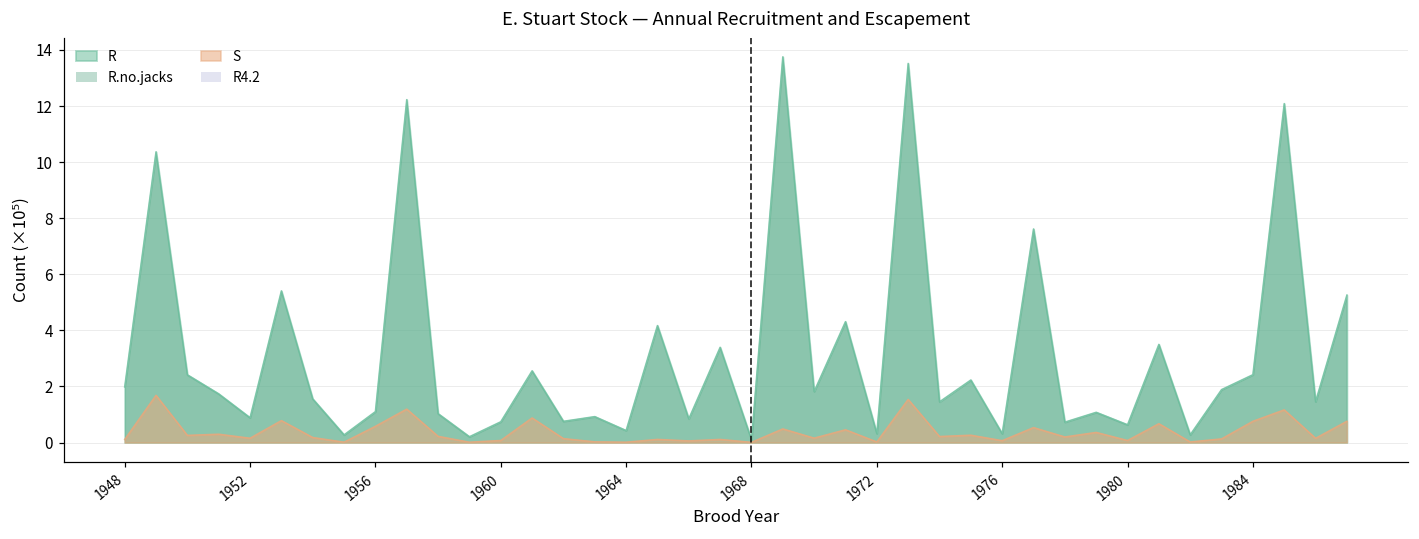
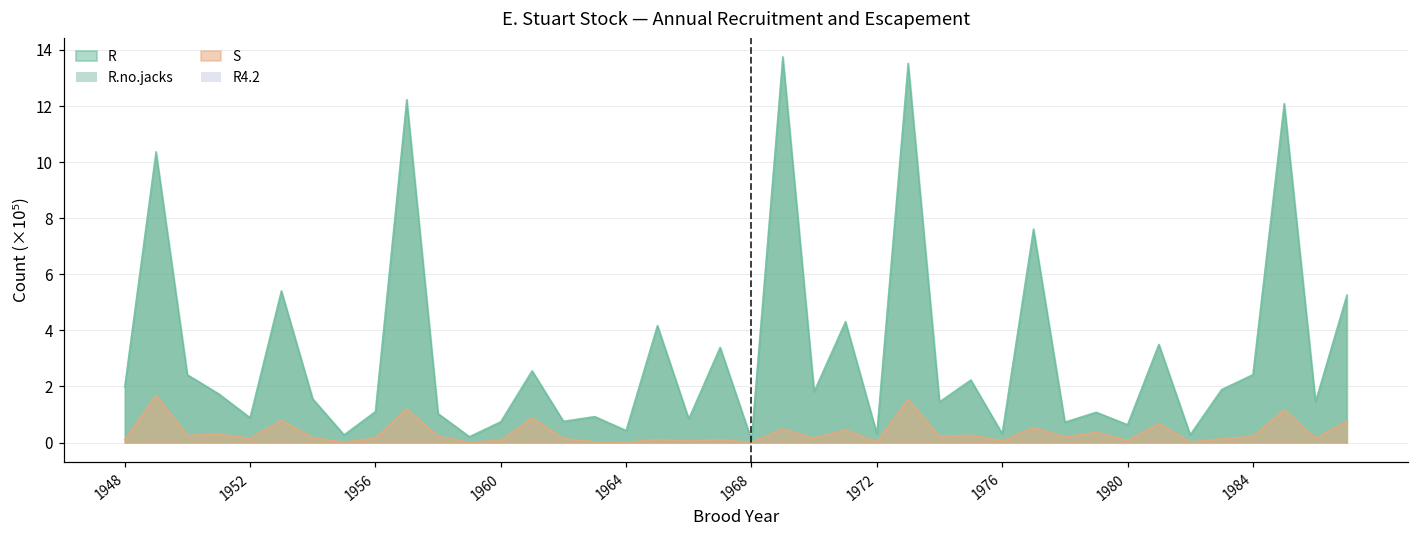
  {
    "S": {
      "1948": 0.1,
      "1952": 0.2,
-     "1956": 0.6,
-     "1984": 0.8
+     "1956": 0.2,
+     "1984": 0.2
    },
    "R4.2": {
      "1948": 0.0,
      "1952": 0.0,
      "1956": 0.0,
      "1984": 0.0
    }
  }
